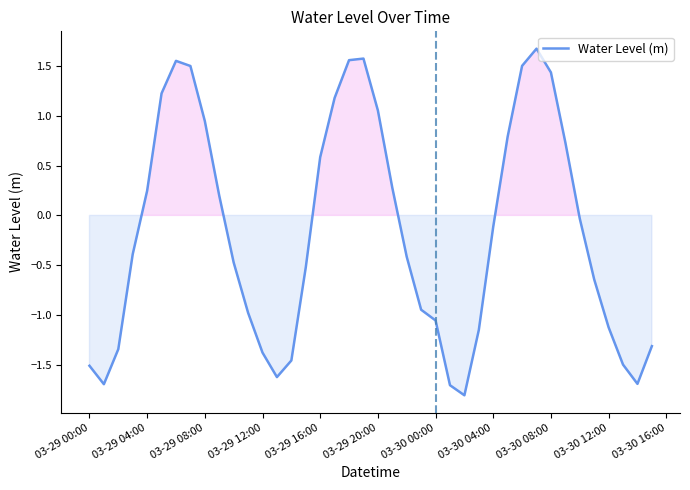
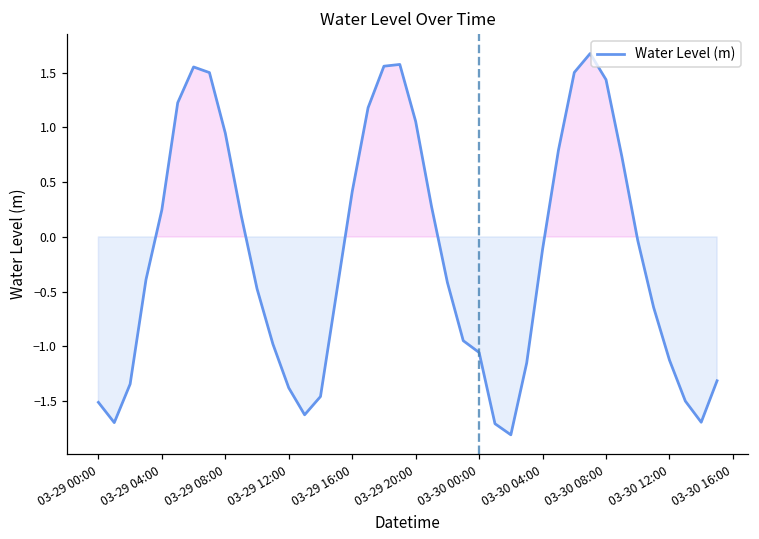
  {
    "03-29 00:00": -1.5,
    "03-29 04:00": 0.2,
    "03-29 08:00": 0.9,
    "03-29 12:00": -1.4,
-   "03-29 16:00": 0.6,
+   "03-29 16:00": 0.4,
    "03-29 20:00": 1.1,
    "03-30 00:00": -1.1,
    "03-30 04:00": -0.1,
    "03-30 08:00": 1.4,
    "03-30 12:00": -1.1
  }
